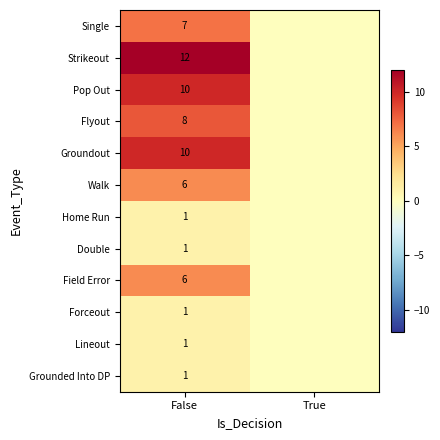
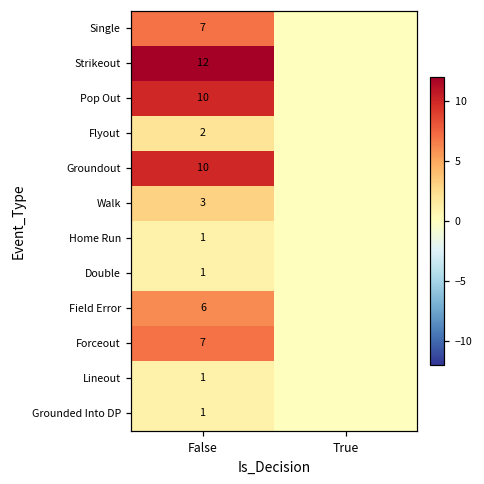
  {
    "Single": {
      "False": 7
    },
    "Strikeout": {
      "False": 12
    },
    "Pop Out": {
      "False": 10
    },
    "Flyout": {
-     "False": 8
+     "False": 2
    },
    "Groundout": {
      "False": 10
    },
    "Walk": {
-     "False": 6
+     "False": 3
    },
    "Home Run": {
      "False": 1
    },
    "Double": {
      "False": 1
    },
    "Field Error": {
      "False": 6
    },
    "Forceout": {
-     "False": 1
+     "False": 7
    },
    "Lineout": {
      "False": 1
    },
    "Grounded Into DP": {
      "False": 1
    }
  }
